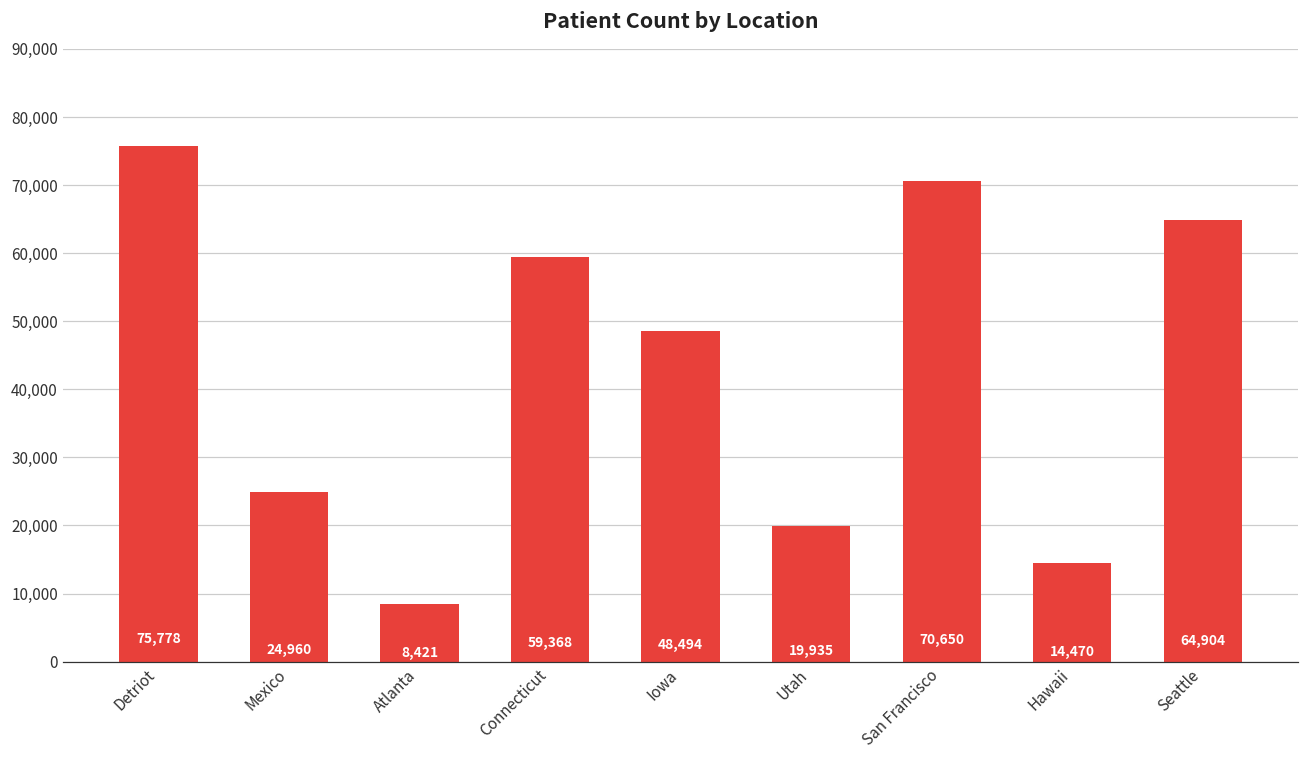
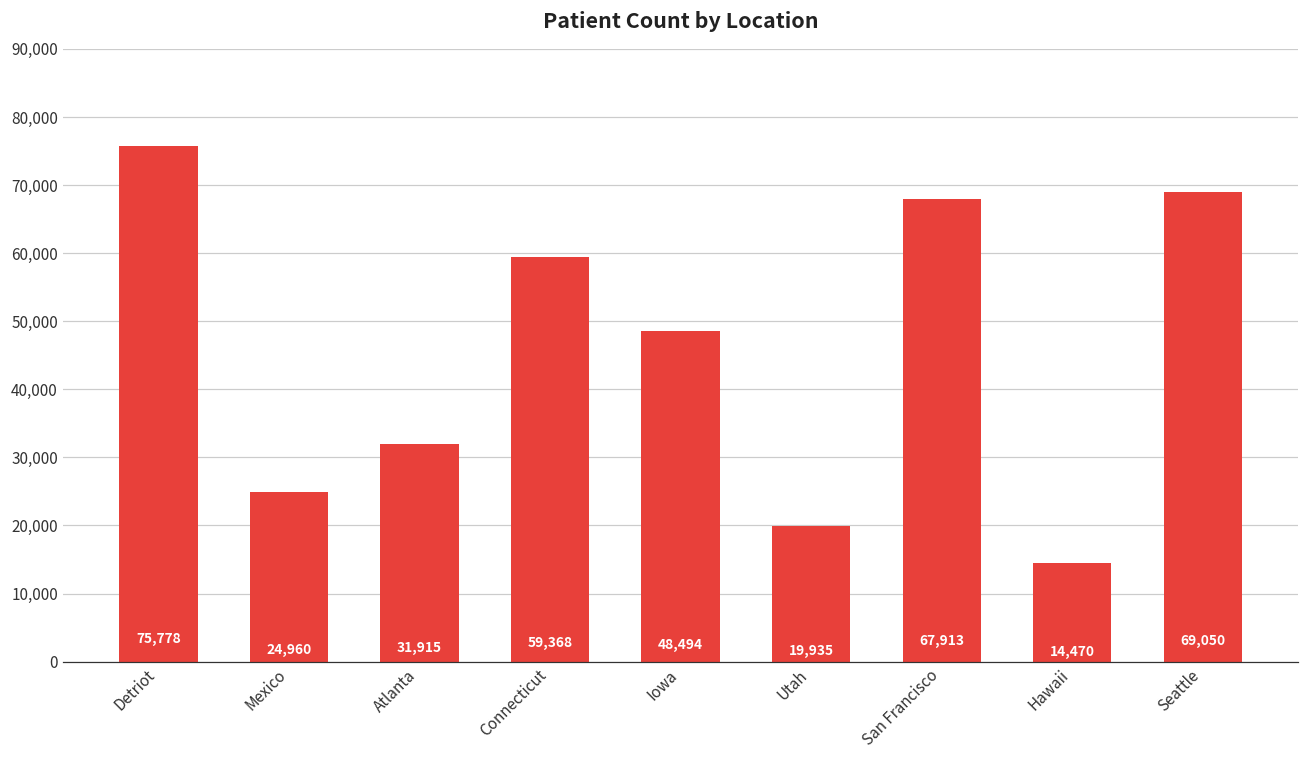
  {
    "Detriot": "75,778",
    "Mexico": "24,960",
-   "Atlanta": "8,421",
+   "Atlanta": "31,915",
    "Connecticut": "59,368",
    "Iowa": "48,494",
    "Utah": "19,935",
-   "San Francisco": "70,650",
+   "San Francisco": "67,913",
    "Hawaii": "14,470",
-   "Seattle": "64,904"
+   "Seattle": "69,050"
  }
